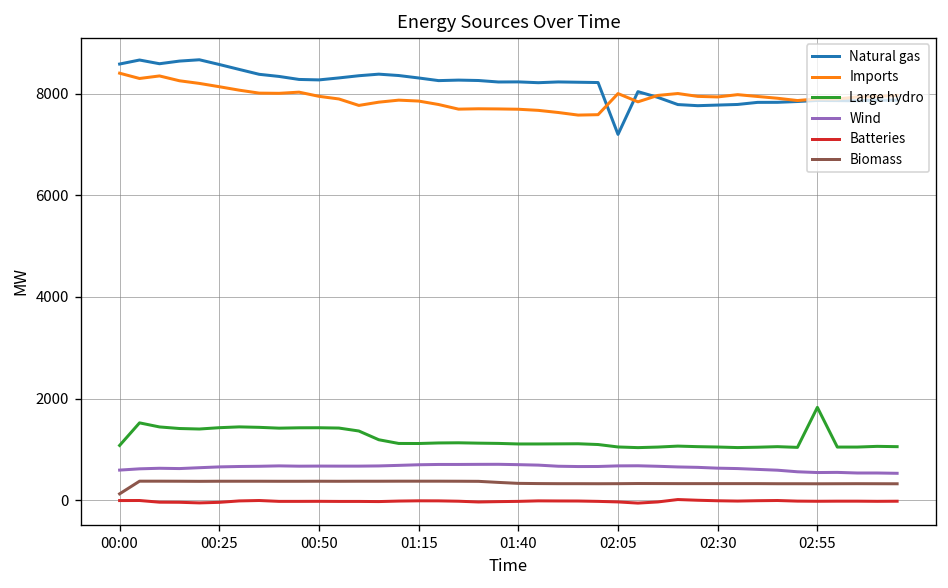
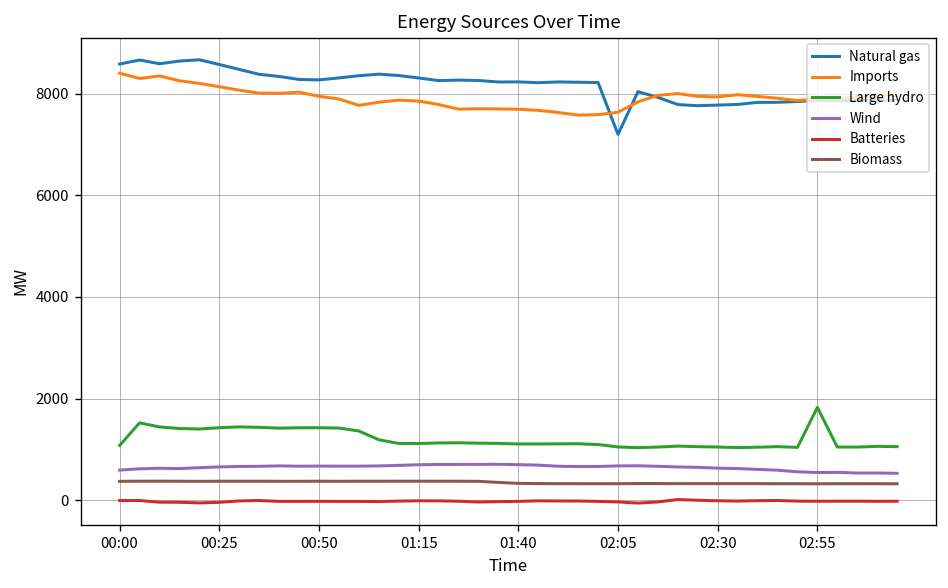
  {
    "Natural gas": {
      "00:00": 8600,
      "00:25": 8600,
      "00:50": 8300,
      "01:15": 8300,
      "01:40": 8200,
      "02:05": 7200,
      "02:30": 7800
    },
    "Imports": {
      "00:00": 8400,
      "00:25": 8100,
      "00:50": 7900,
      "01:15": 7900,
      "01:40": 7700,
-     "02:05": 8000,
+     "02:05": 7600,
      "02:30": 7900
    },
    "Large hydro": {
      "00:00": 1100,
      "00:25": 1400,
      "00:50": 1400,
      "01:15": 1100,
      "01:40": 1100,
      "02:05": 1000,
      "02:30": 1000,
      "02:55": 1800
    },
    "Wind": {
      "00:00": 600,
      "00:25": 700,
      "00:50": 700,
      "01:15": 700,
      "01:40": 700,
      "02:05": 700,
      "02:30": 600,
      "02:55": 500
    },
    "Batteries": {
      "00:00": 0,
      "00:25": 0,
      "00:50": 0,
      "01:15": 0,
      "01:40": 0,
      "02:05": 0,
      "02:30": 0,
      "02:55": 0
    },
    "Biomass": {
-     "00:00": 100,
+     "00:00": 400,
      "00:25": 400,
      "00:50": 400,
      "01:15": 400,
      "01:40": 300,
      "02:05": 300,
      "02:30": 300,
      "02:55": 300
    }
  }
